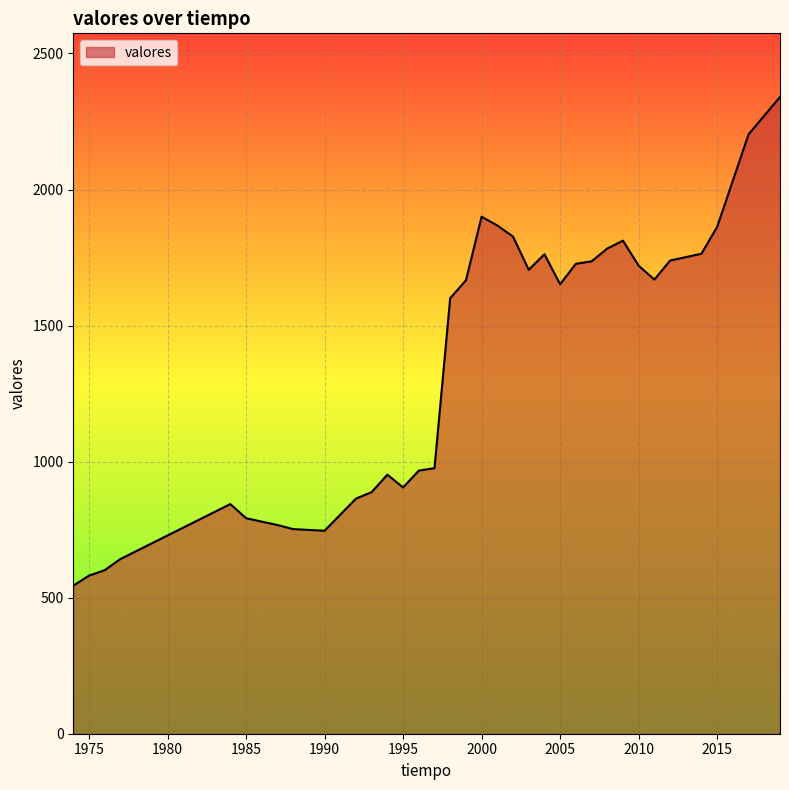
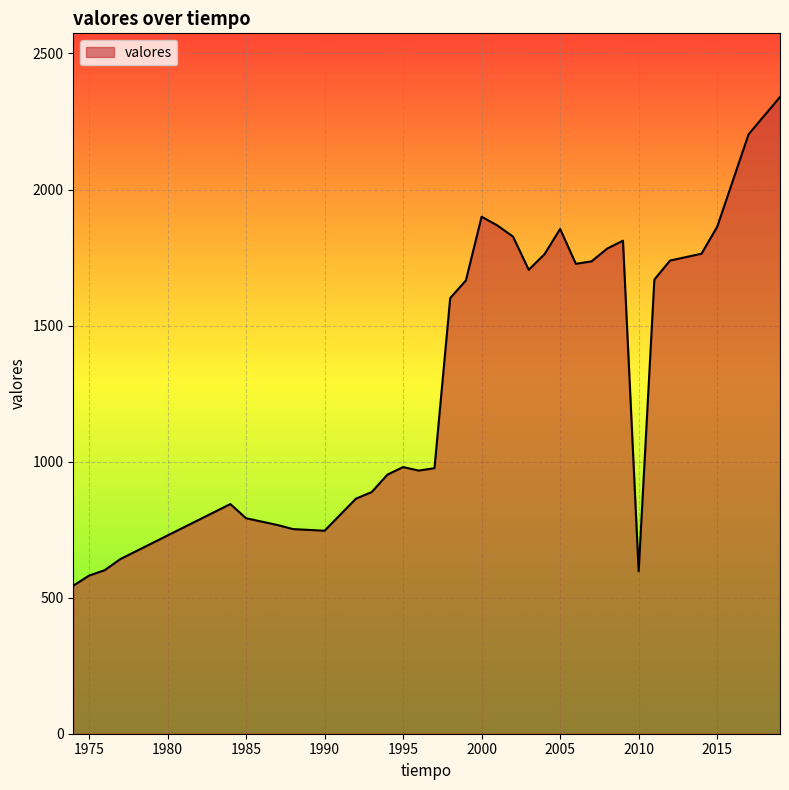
  {
    "1975": 580,
    "1985": 790,
    "1990": 750,
-   "1995": 910,
+   "1995": 980,
    "2000": 1900,
-   "2005": 1650,
-   "2010": 1720,
+   "2005": 1860,
+   "2010": 600,
    "2015": 1860
  }
